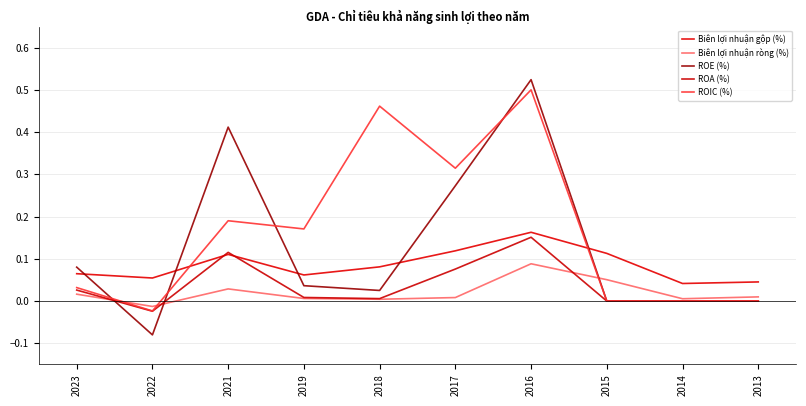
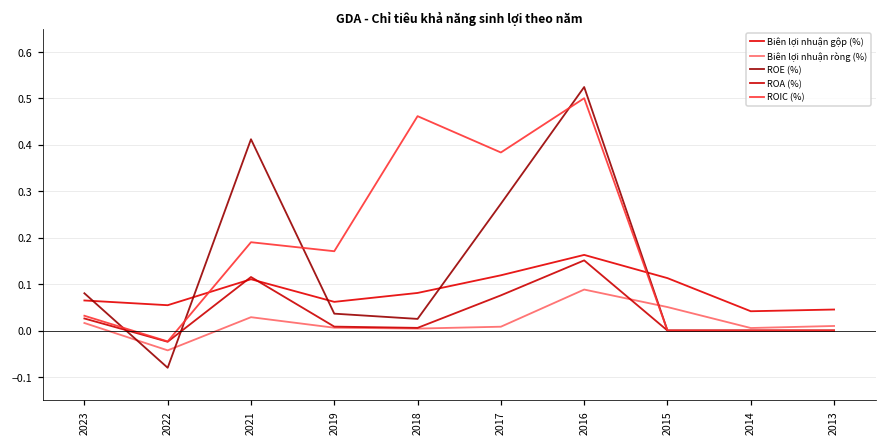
  {
    "Biên lợi nhuận ròng (%)": {
      "2023": 0.02,
-     "2022": -0.01,
+     "2022": -0.04,
      "2021": 0.03,
      "2017": 0.01,
      "2016": 0.09,
      "2015": 0.05,
      "2013": 0.01
    },
    "ROIC (%)": {
      "2021": 0.19,
      "2019": 0.17,
      "2018": 0.46,
-     "2017": 0.31,
+     "2017": 0.38,
      "2016": 0.50
    }
  }
